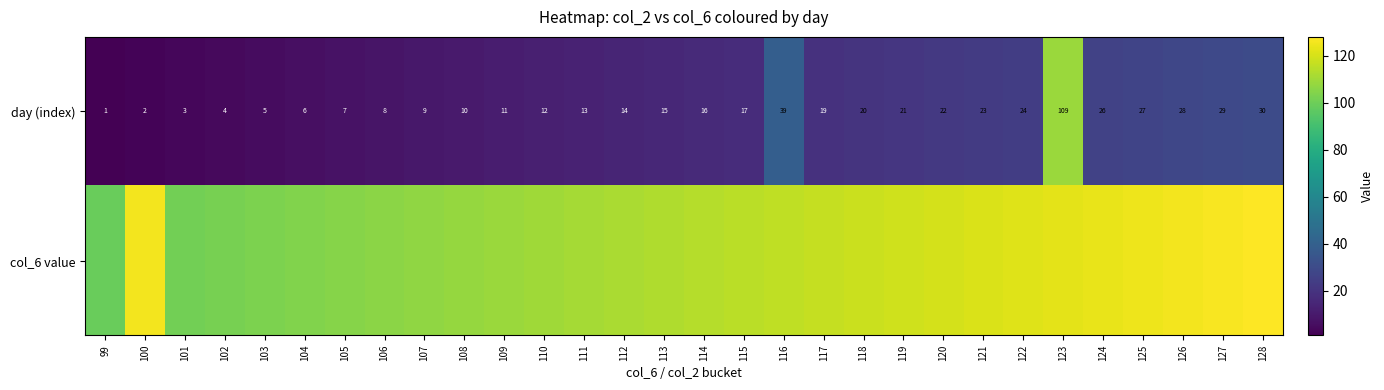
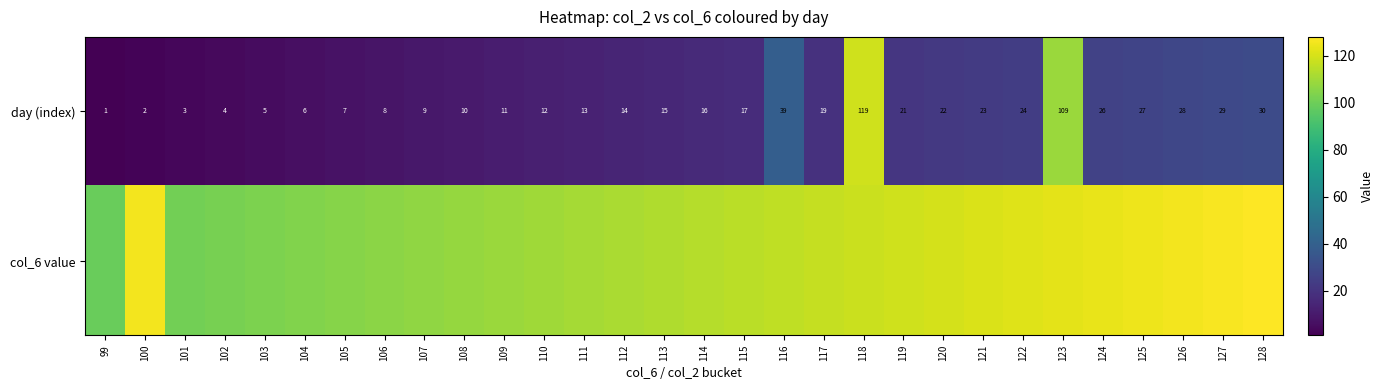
  {
    "day (index)": {
      "99": 1,
      "100": 2,
      "101": 3,
      "102": 4,
      "103": 5,
      "104": 6,
      "105": 7,
      "106": 8,
      "107": 9,
      "108": 10,
      "109": 11,
      "110": 12,
      "111": 13,
      "112": 14,
      "113": 15,
      "114": 16,
      "115": 17,
      "116": 39,
      "117": 19,
-     "118": 20,
+     "118": 119,
      "119": 21,
      "120": 22,
      "121": 23,
      "122": 24,
      "123": 109,
      "124": 26,
      "125": 27,
      "126": 28,
      "127": 29,
      "128": 30
    }
  }
